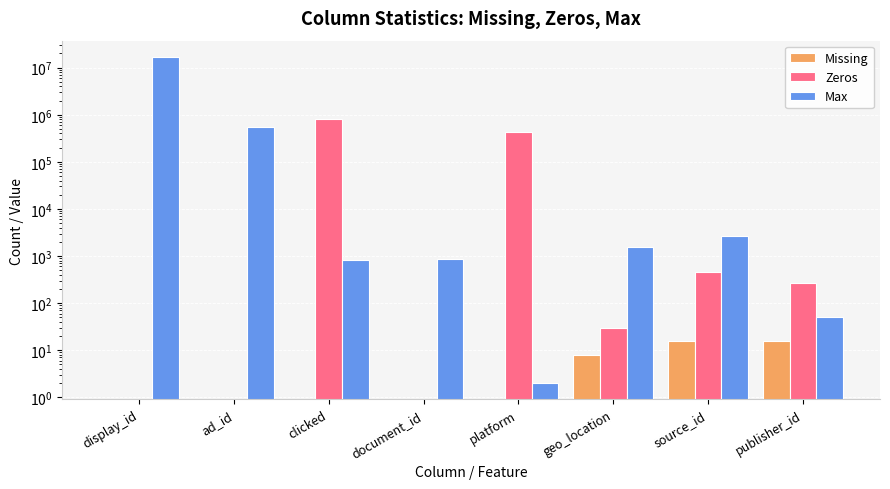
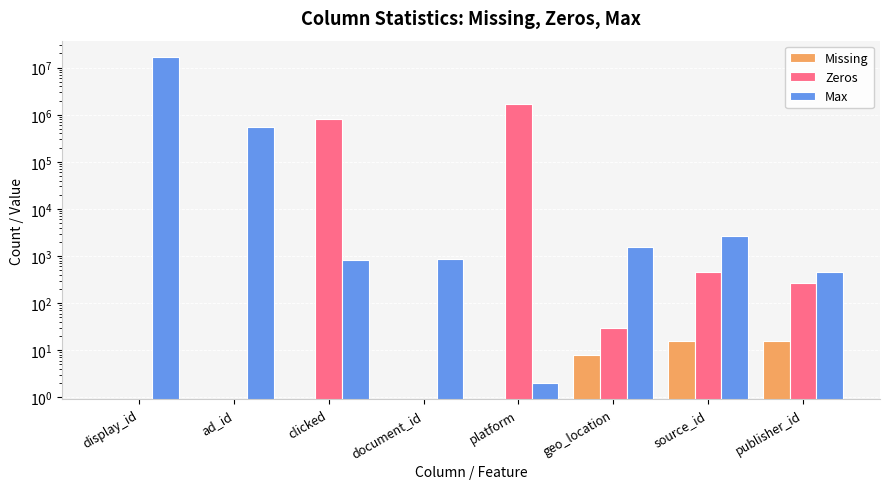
  {
    "Missing": {
      "geo_location": 8,
      "source_id": 16,
      "publisher_id": 16
    },
    "Zeros": {
      "clicked": 800000,
-     "platform": 400000,
+     "platform": 1700000,
      "geo_location": 30,
      "source_id": 500,
      "publisher_id": 300
    },
    "Max": {
      "display_id": 17000000,
      "ad_id": 500000,
      "clicked": 800,
      "document_id": 900,
      "platform": 2,
      "geo_location": 1600,
      "source_id": 3000,
-     "publisher_id": 50
+     "publisher_id": 500
    }
  }
